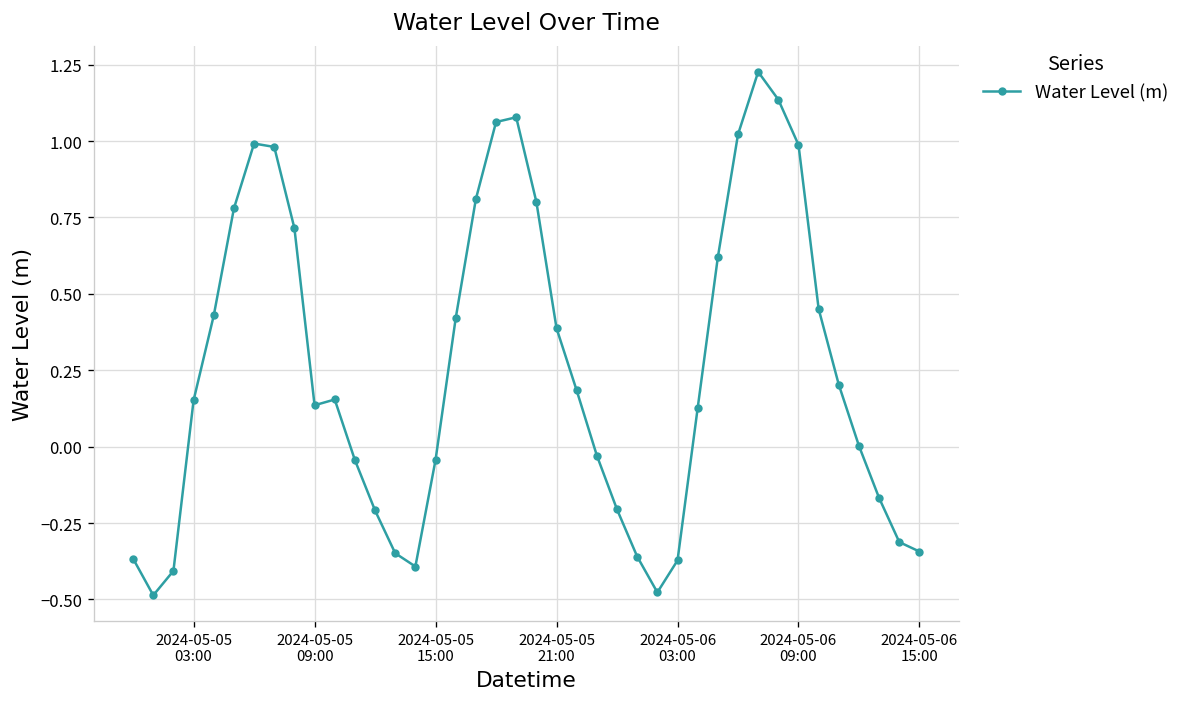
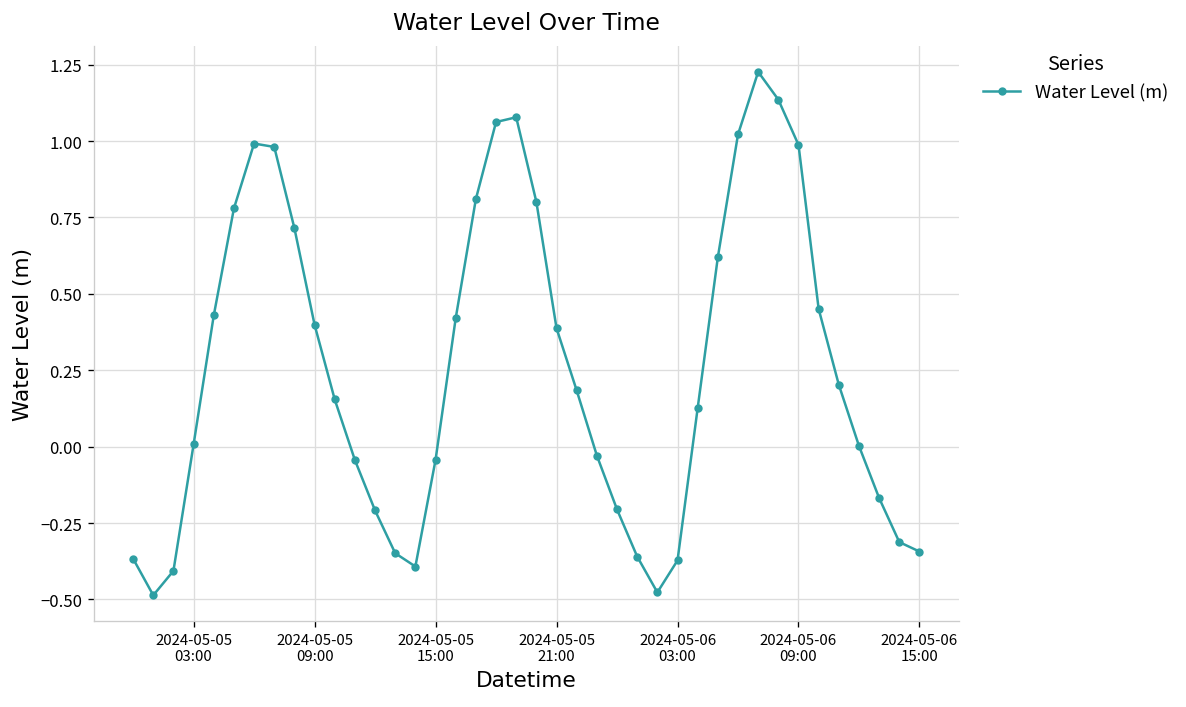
  {
-   "2024-05-05 03:00": 0.15,
-   "2024-05-05 09:00": 0.14,
+   "2024-05-05 03:00": 0.01,
+   "2024-05-05 09:00": 0.40,
    "2024-05-05 15:00": -0.04,
    "2024-05-05 21:00": 0.39,
    "2024-05-06 03:00": -0.37,
    "2024-05-06 09:00": 0.99,
    "2024-05-06 15:00": -0.34
  }
